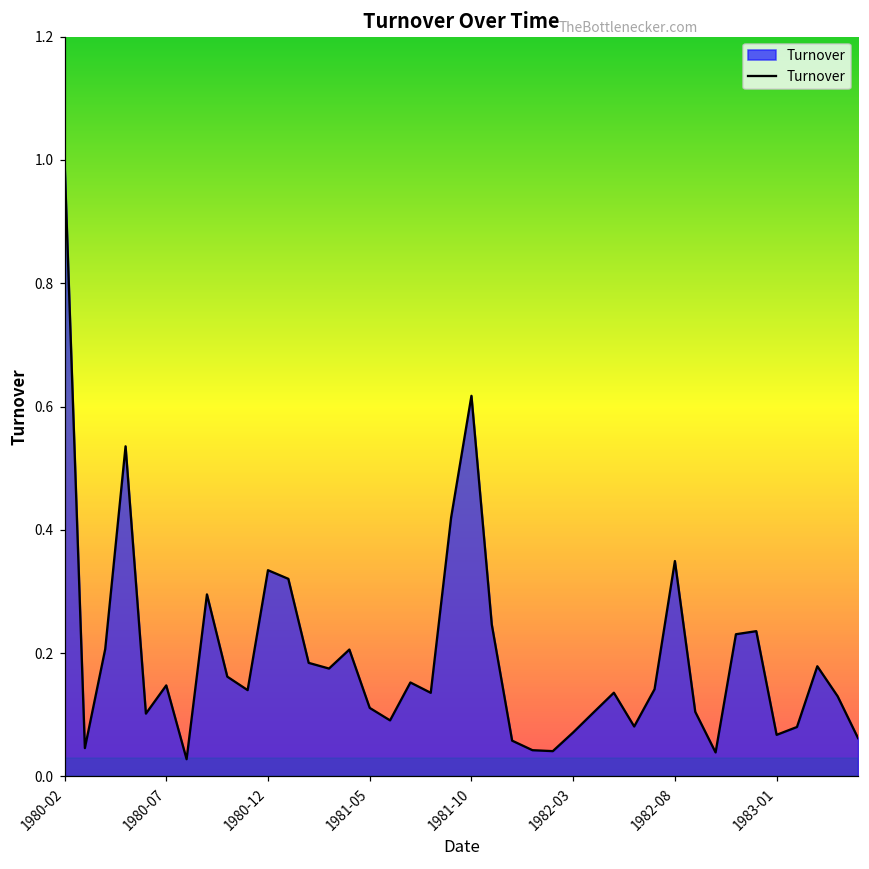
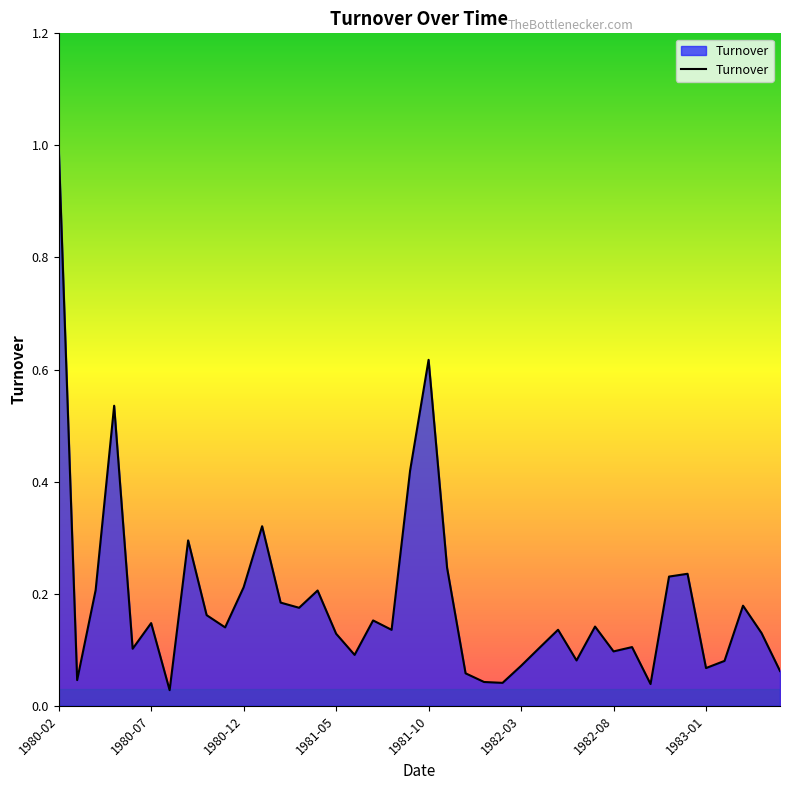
  {
    "1980-02": 1.00,
    "1980-07": 0.15,
-   "1980-12": 0.33,
-   "1981-05": 0.11,
+   "1980-12": 0.21,
+   "1981-05": 0.13,
    "1981-10": 0.62,
    "1982-03": 0.07,
-   "1982-08": 0.35,
+   "1982-08": 0.10,
    "1983-01": 0.07
  }
